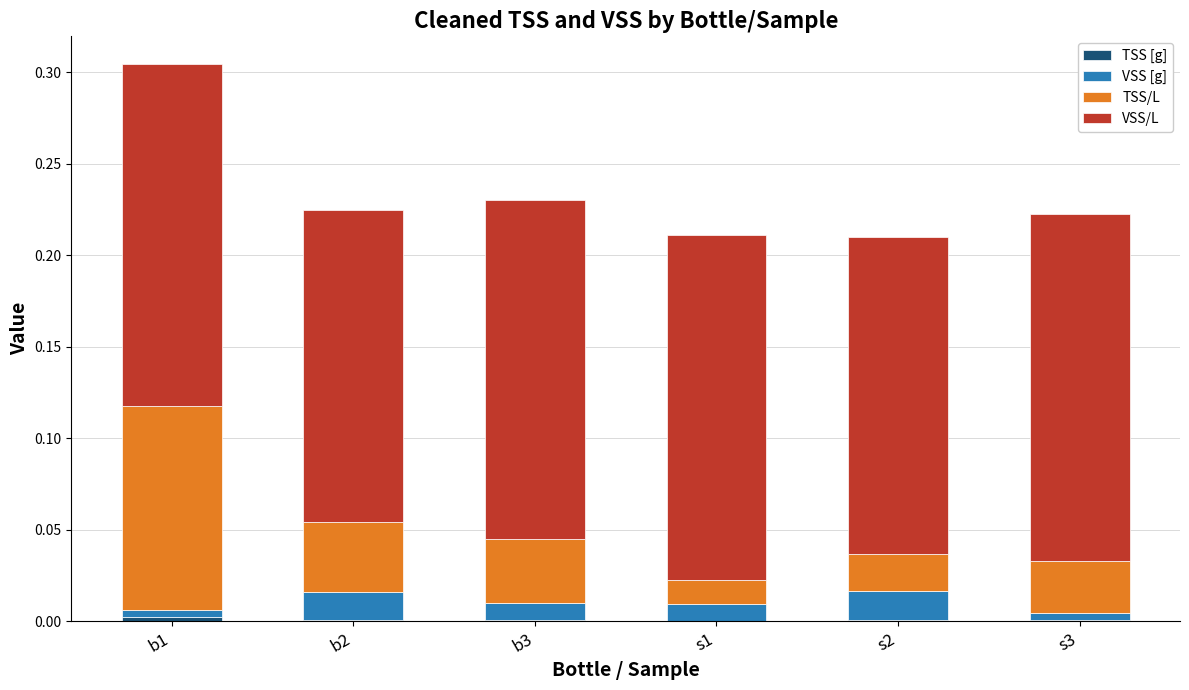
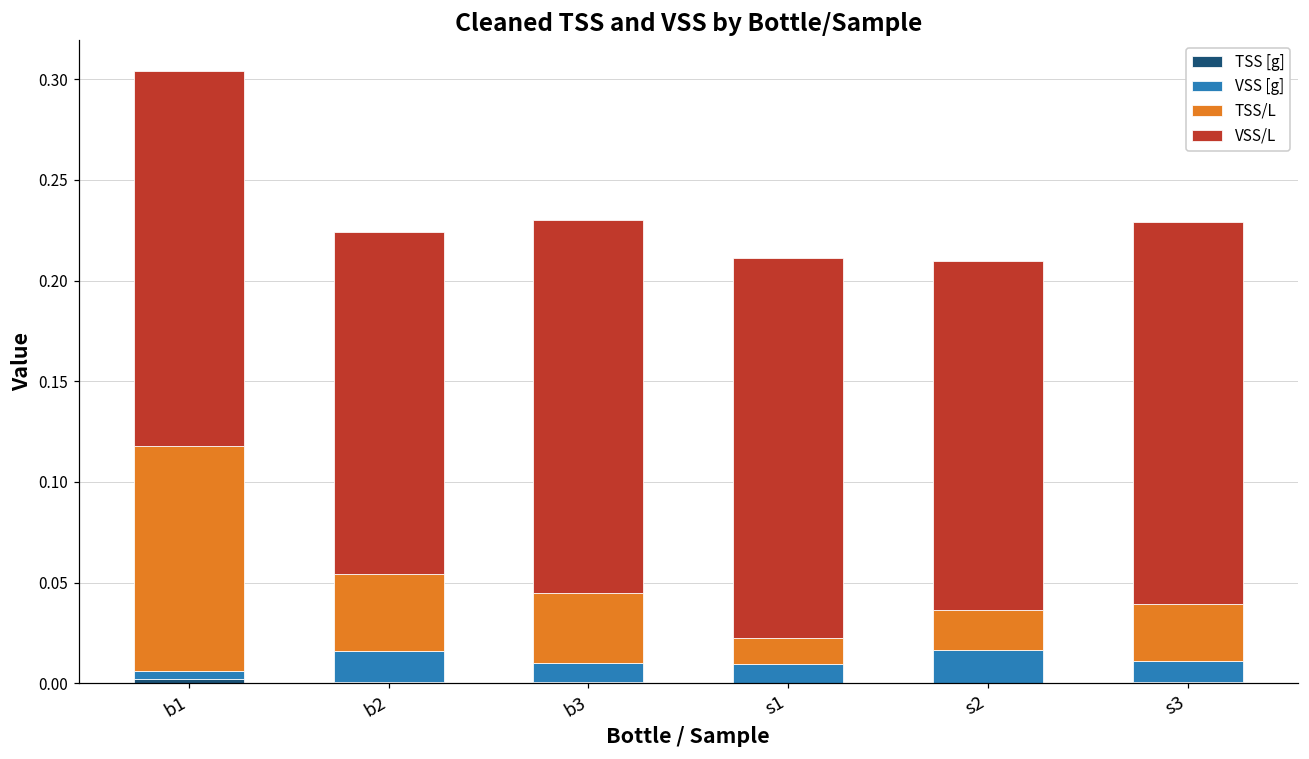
  {
    "TSS [g]": {
      "b1": 0.002
    },
    "VSS [g]": {
      "b1": 0.004,
      "b2": 0.015,
      "b3": 0.009,
      "s1": 0.009,
      "s2": 0.016,
-     "s3": 0.004
+     "s3": 0.010
    },
    "TSS/L": {
      "b1": 0.112,
      "b2": 0.038,
      "b3": 0.035,
      "s1": 0.013,
      "s2": 0.020,
      "s3": 0.028
    },
    "VSS/L": {
      "b1": 0.187,
      "b2": 0.170,
      "b3": 0.185,
      "s1": 0.188,
      "s2": 0.173,
      "s3": 0.190
    }
  }
